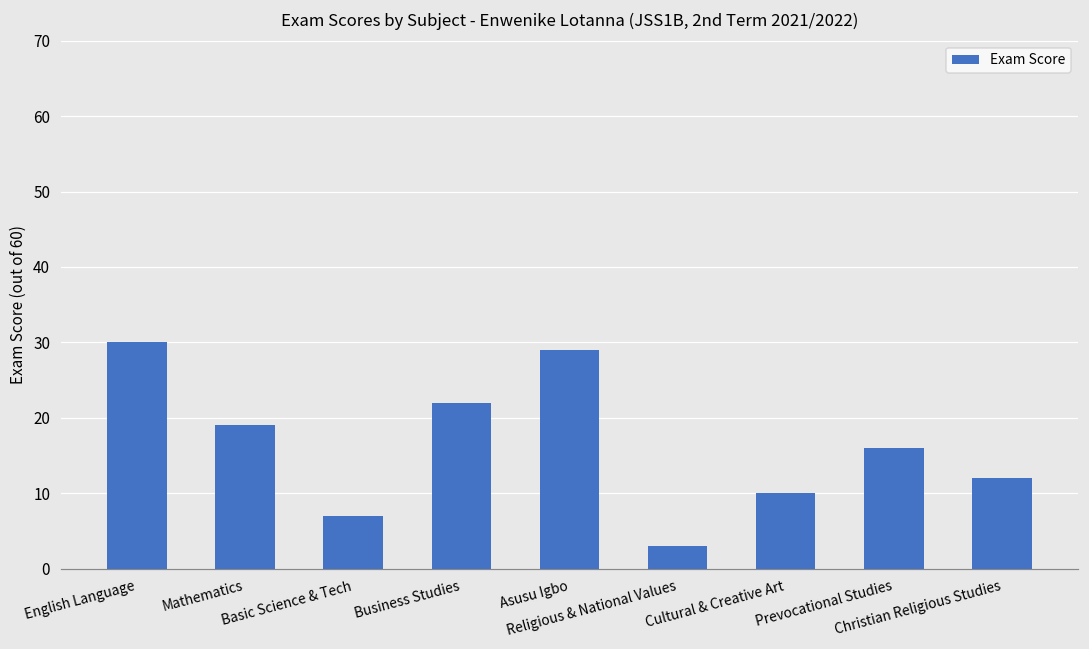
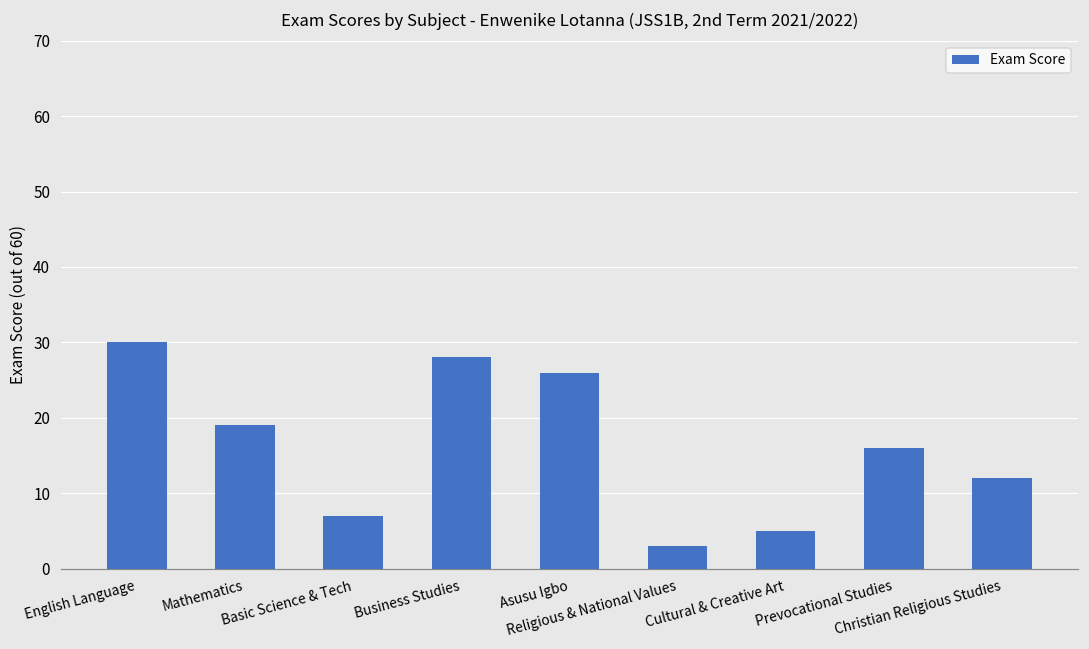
  {
    "English Language": 30,
    "Mathematics": 19,
    "Basic Science & Tech": 7,
-   "Business Studies": 22,
-   "Asusu Igbo": 29,
+   "Business Studies": 28,
+   "Asusu Igbo": 26,
    "Religious & National Values": 3,
-   "Cultural & Creative Art": 10,
+   "Cultural & Creative Art": 5,
    "Prevocational Studies": 16,
    "Christian Religious Studies": 12
  }
